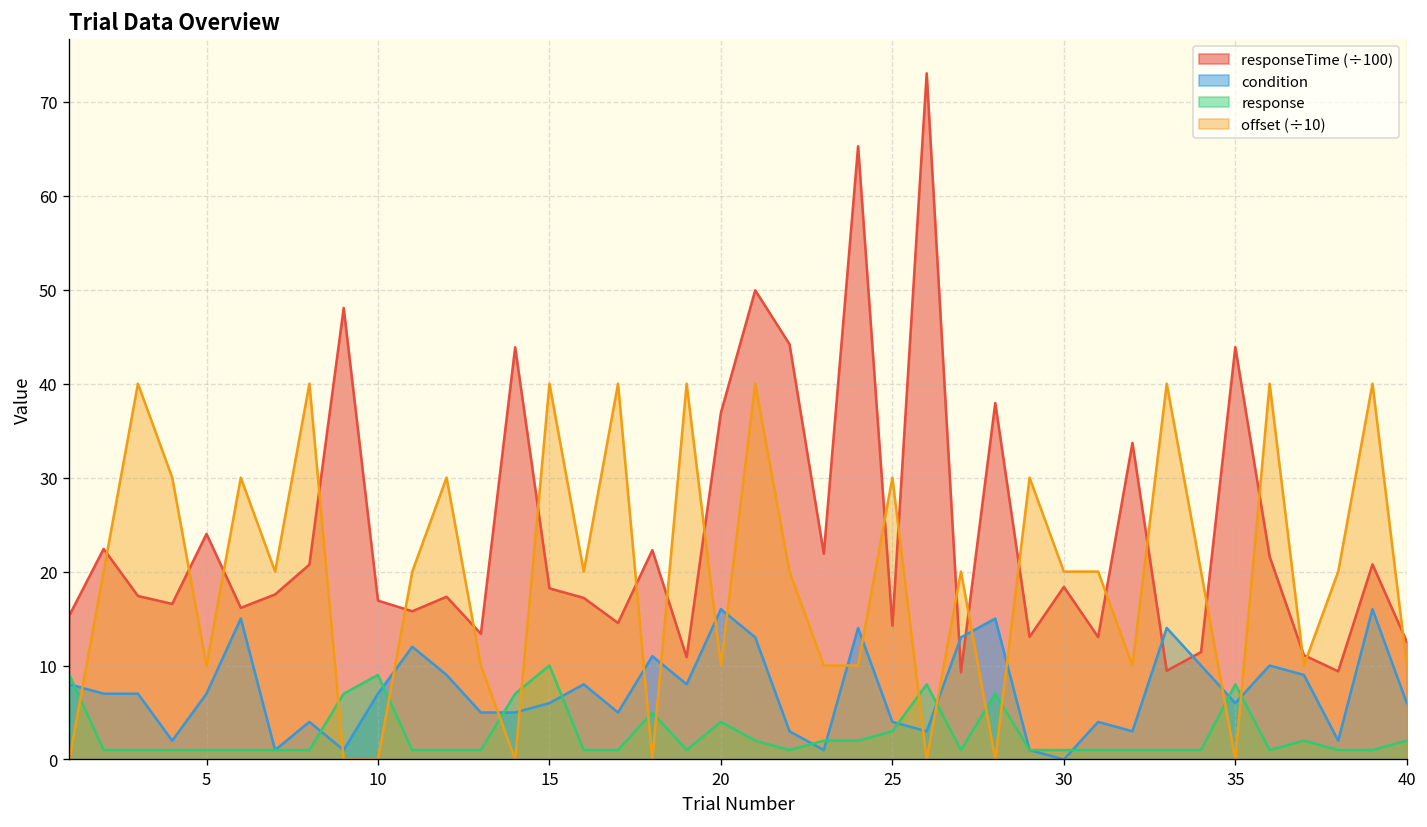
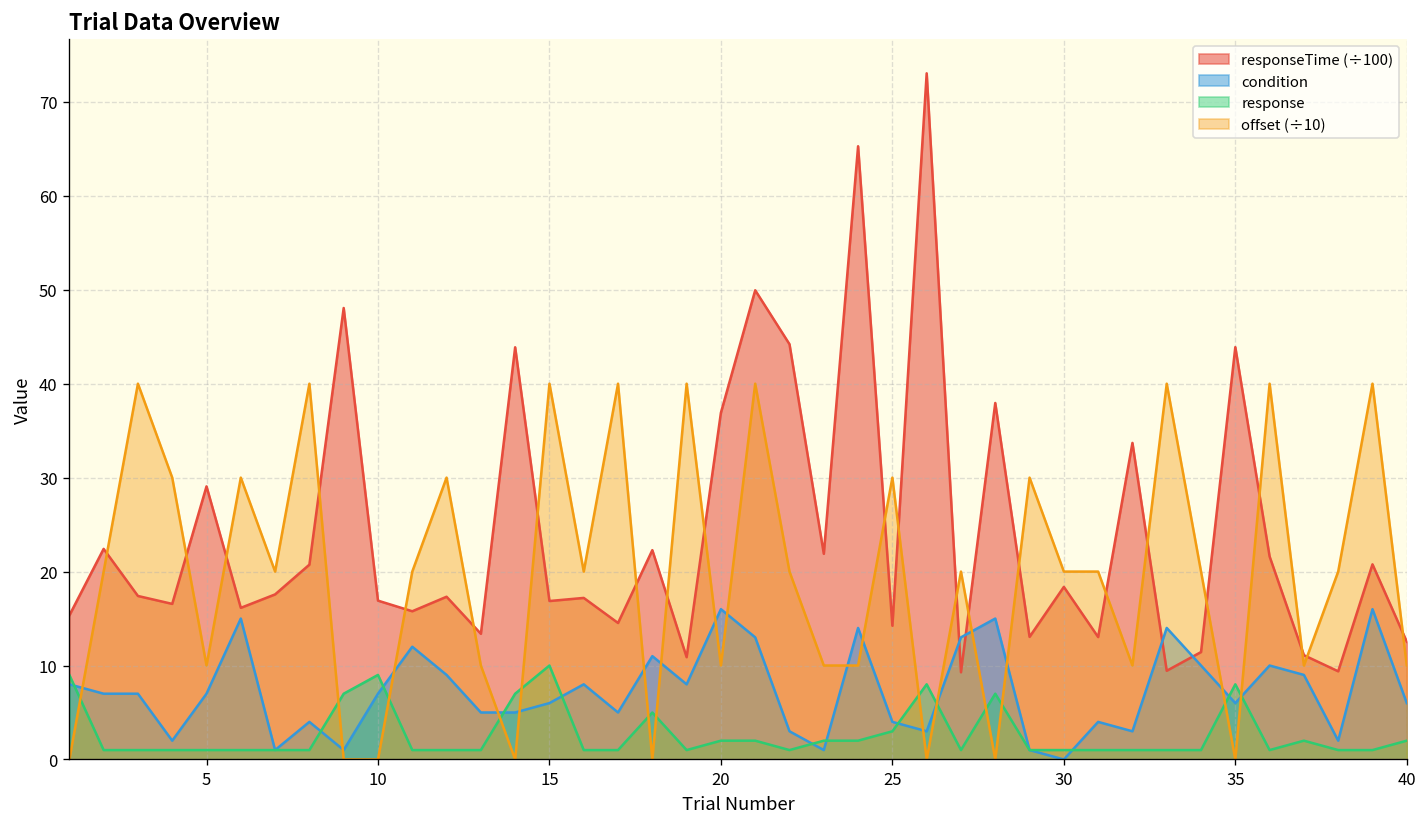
  {
    "responseTime (÷100)": {
-     "5": 24,
+     "5": 29,
      "10": 17,
-     "15": 18,
+     "15": 17,
      "20": 37,
      "25": 14,
      "30": 18,
      "35": 44,
      "40": 13
    },
    "condition": {
      "5": 7,
      "10": 7,
      "15": 6,
      "20": 16,
      "25": 4,
      "30": 0,
      "35": 6,
      "40": 6
    },
    "response": {
      "5": 1,
      "10": 9,
      "15": 10,
-     "20": 4,
+     "20": 2,
      "25": 3,
      "30": 1,
      "35": 8,
      "40": 2
    },
    "offset (÷10)": {
      "5": 10,
      "10": 0,
      "15": 40,
      "20": 10,
      "25": 30,
      "30": 20,
      "35": 0,
      "40": 10
    }
  }
